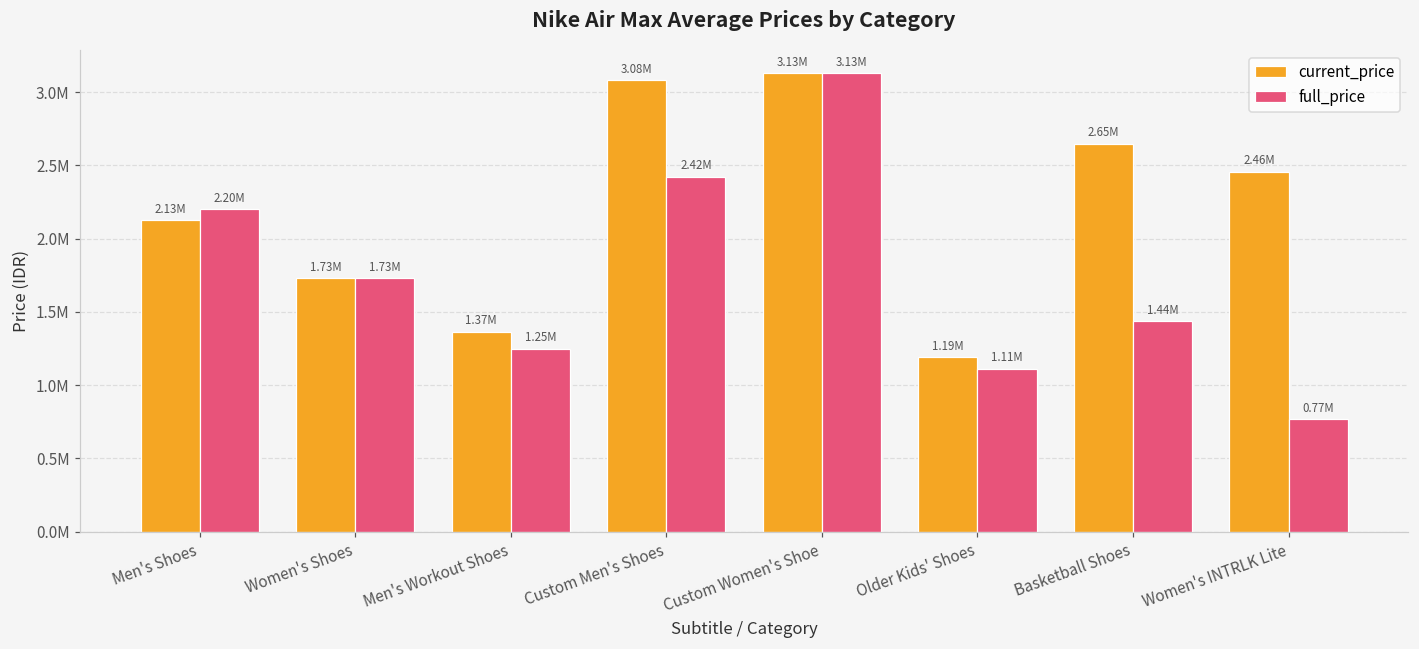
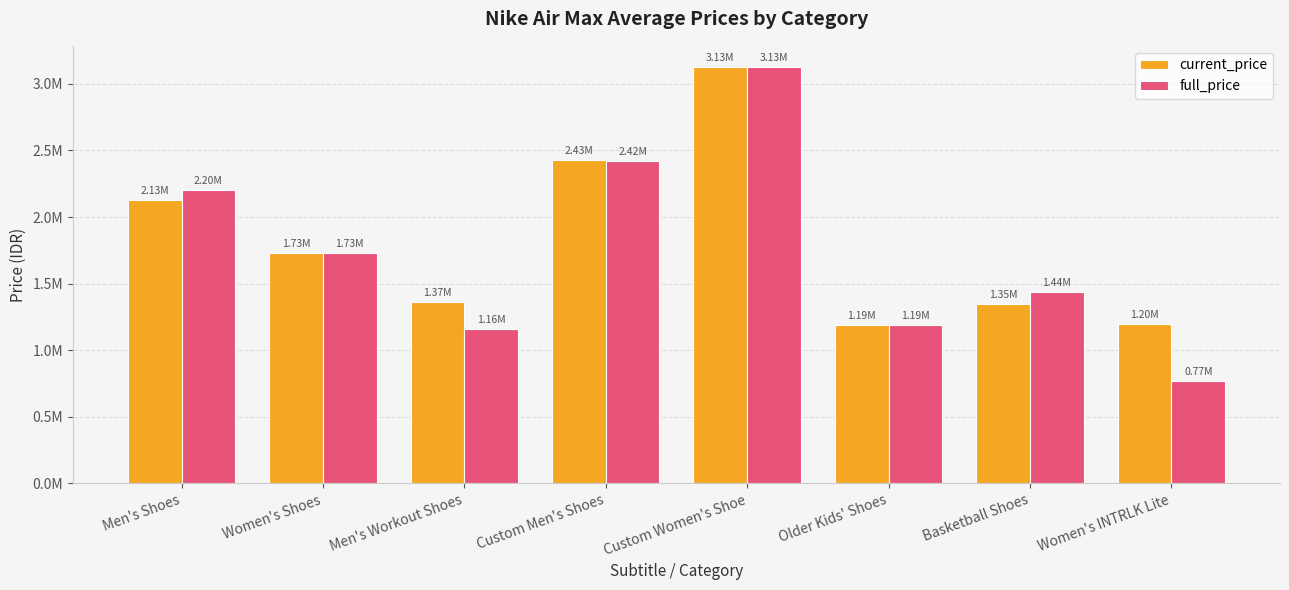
  {
    "current_price": {
      "Men's Shoes": "2.13M",
      "Women's Shoes": "1.73M",
      "Men's Workout Shoes": "1.37M",
-     "Custom Men's Shoes": "3.08M",
+     "Custom Men's Shoes": "2.43M",
      "Custom Women's Shoe": "3.13M",
      "Older Kids' Shoes": "1.19M",
-     "Basketball Shoes": "2.65M",
-     "Women's INTRLK Lite": "2.46M"
+     "Basketball Shoes": "1.35M",
+     "Women's INTRLK Lite": "1.20M"
    },
    "full_price": {
      "Men's Shoes": "2.20M",
      "Women's Shoes": "1.73M",
-     "Men's Workout Shoes": "1.25M",
+     "Men's Workout Shoes": "1.16M",
      "Custom Men's Shoes": "2.42M",
      "Custom Women's Shoe": "3.13M",
-     "Older Kids' Shoes": "1.11M",
+     "Older Kids' Shoes": "1.19M",
      "Basketball Shoes": "1.44M",
      "Women's INTRLK Lite": "0.77M"
    }
  }
